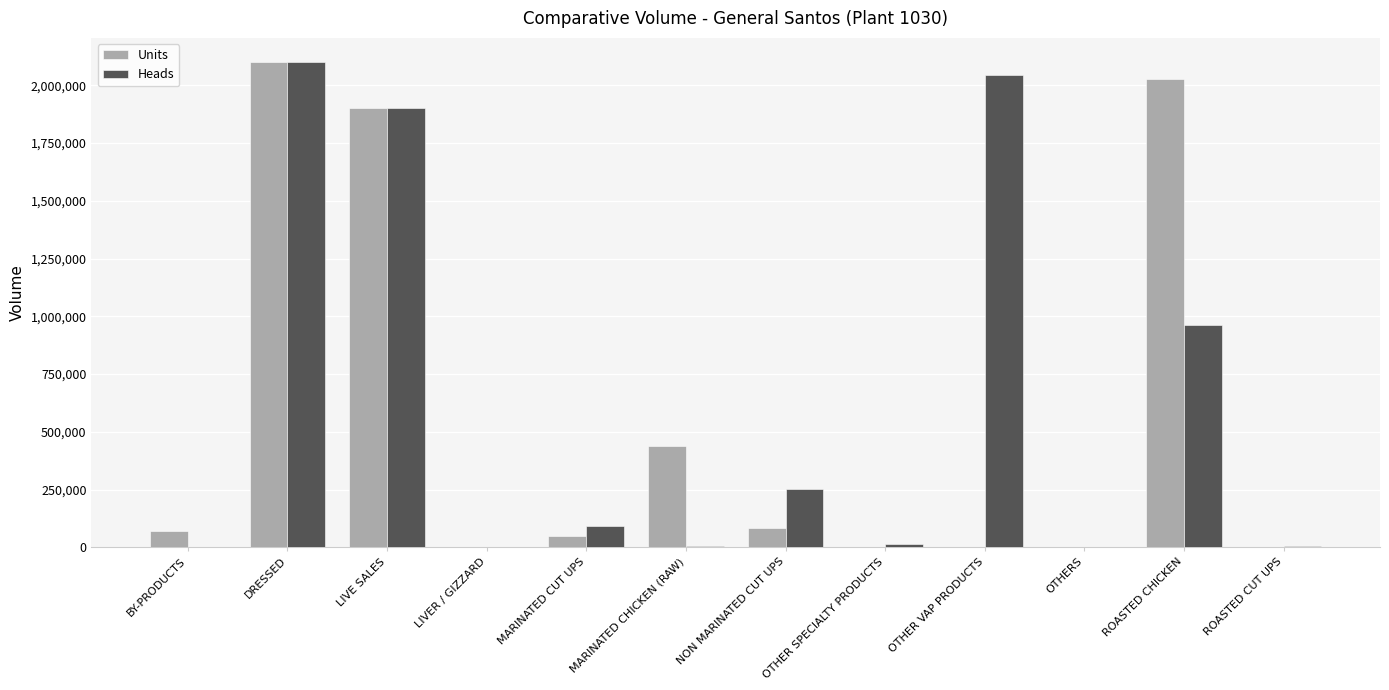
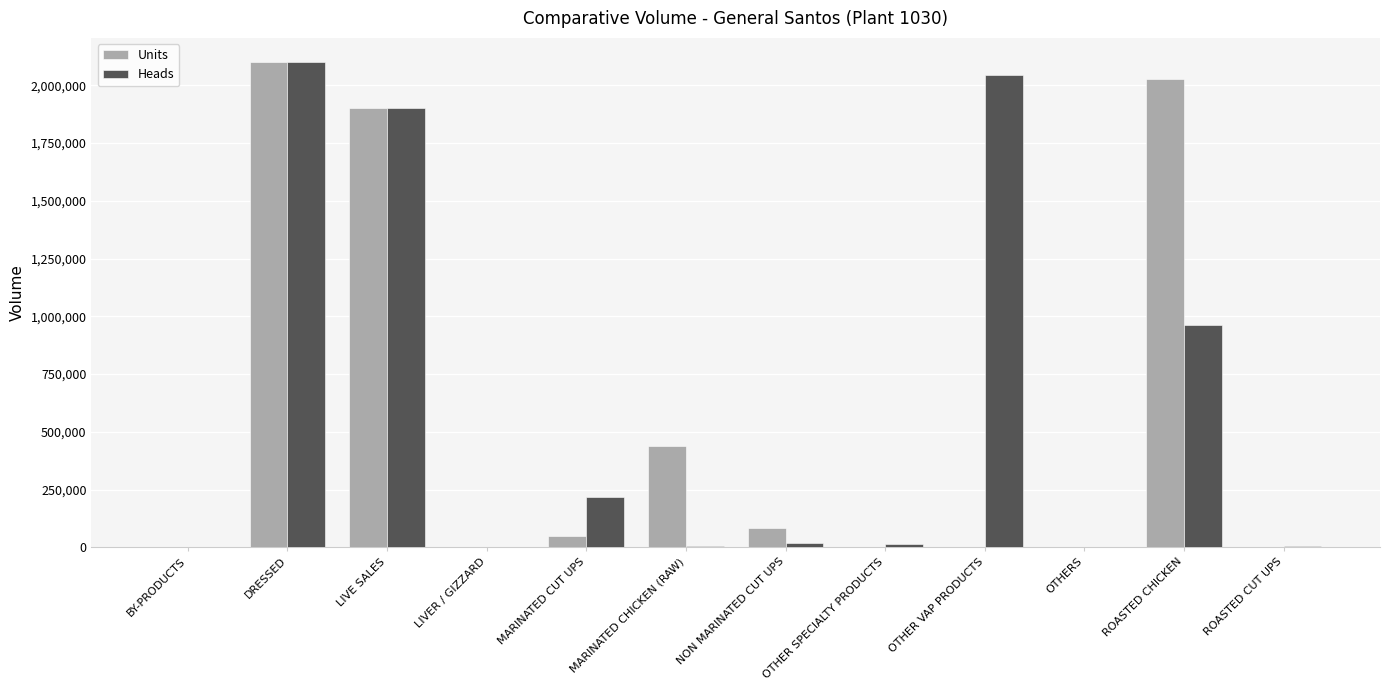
  {
    "Units": {
-     "BY-PRODUCTS": "70,000",
+     "BY-PRODUCTS": "0",
      "DRESSED": "2,100,000",
      "LIVE SALES": "1,900,000",
      "LIVER / GIZZARD": "0",
      "MARINATED CUT UPS": "50,000",
      "MARINATED CHICKEN (RAW)": "440,000",
      "NON MARINATED CUT UPS": "80,000",
      "OTHERS": "0",
      "ROASTED CHICKEN": "2,030,000"
    },
    "Heads": {
      "BY-PRODUCTS": "0",
      "DRESSED": "2,100,000",
      "LIVE SALES": "1,900,000",
      "LIVER / GIZZARD": "0",
-     "MARINATED CUT UPS": "90,000",
-     "NON MARINATED CUT UPS": "250,000",
+     "MARINATED CUT UPS": "220,000",
+     "NON MARINATED CUT UPS": "20,000",
      "OTHER SPECIALTY PRODUCTS": "20,000",
      "OTHER VAP PRODUCTS": "2,040,000",
      "ROASTED CHICKEN": "960,000"
    }
  }
